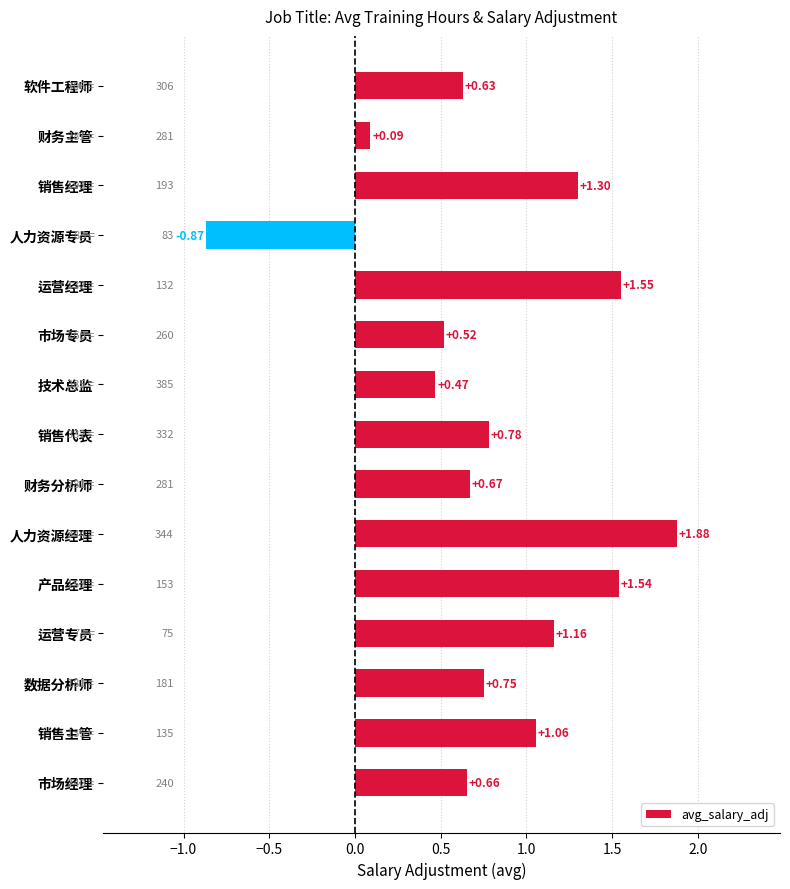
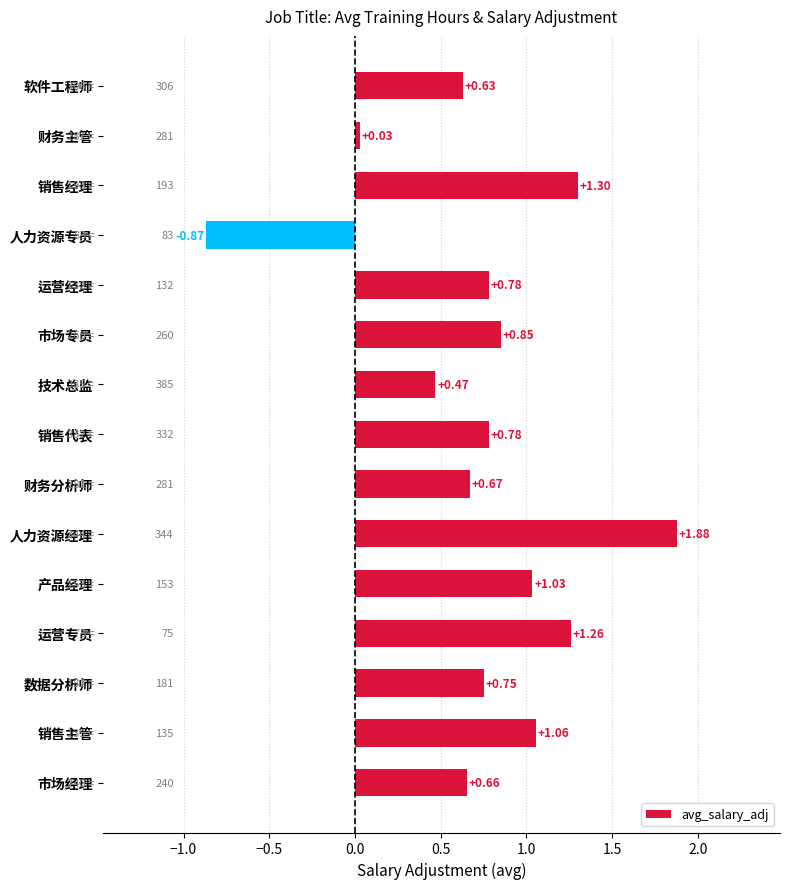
  {
    "软件工程师": "+0.63",
-   "财务主管": "+0.09",
+   "财务主管": "+0.03",
    "销售经理": "+1.30",
    "人力资源专员": "-0.87",
-   "运营经理": "+1.55",
-   "市场专员": "+0.52",
+   "运营经理": "+0.78",
+   "市场专员": "+0.85",
    "技术总监": "+0.47",
    "销售代表": "+0.78",
    "财务分析师": "+0.67",
    "人力资源经理": "+1.88",
-   "产品经理": "+1.54",
-   "运营专员": "+1.16",
+   "产品经理": "+1.03",
+   "运营专员": "+1.26",
    "数据分析师": "+0.75",
    "销售主管": "+1.06",
    "市场经理": "+0.66"
  }
